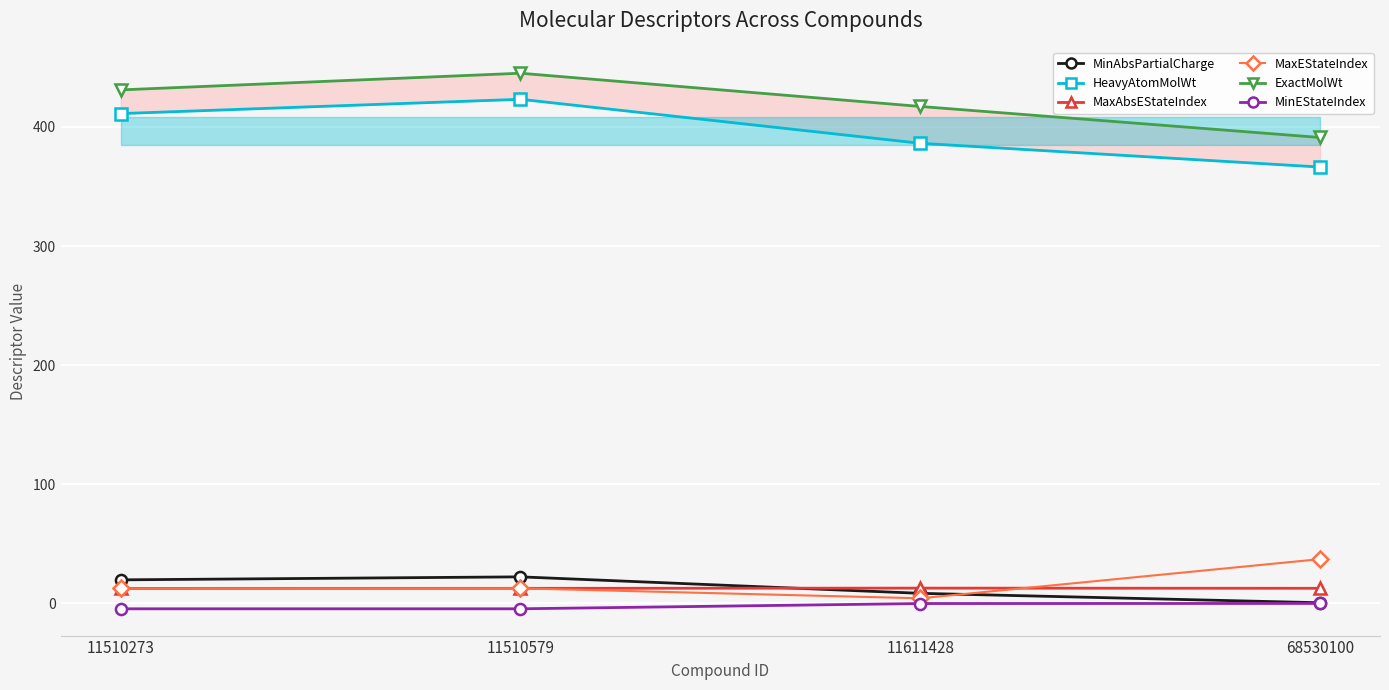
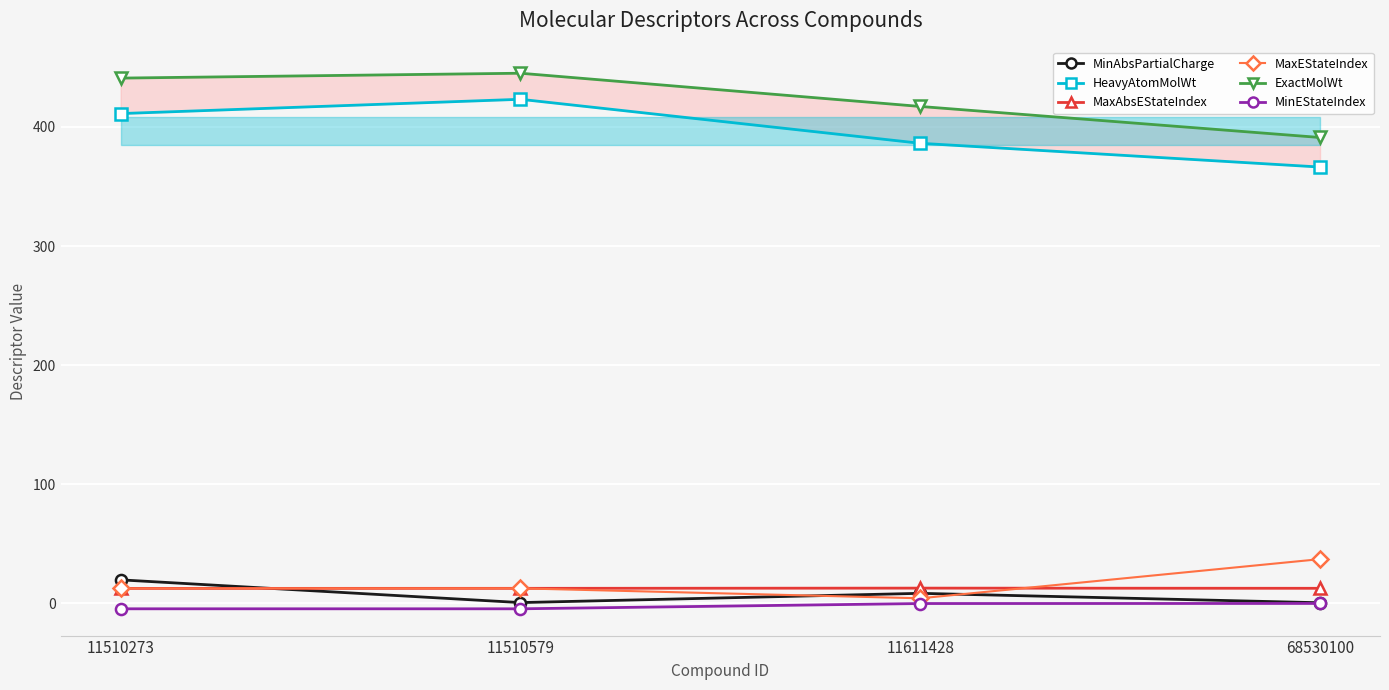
  {
    "MinAbsPartialCharge": {
      "11510273": 20,
-     "11510579": 22,
+     "11510579": 0,
      "11611428": 8
    },
    "MaxAbsEStateIndex": {
      "11611428": 13,
      "68530100": 12
    },
    "MaxEStateIndex": {
      "11611428": 4,
      "68530100": 37
    },
    "ExactMolWt": {
-     "11510273": 431,
+     "11510273": 441,
      "11510579": 445,
      "11611428": 417,
      "68530100": 391
    },
    "MinEStateIndex": {
      "11510273": -5,
      "11510579": -5,
      "11611428": 0
    }
  }
